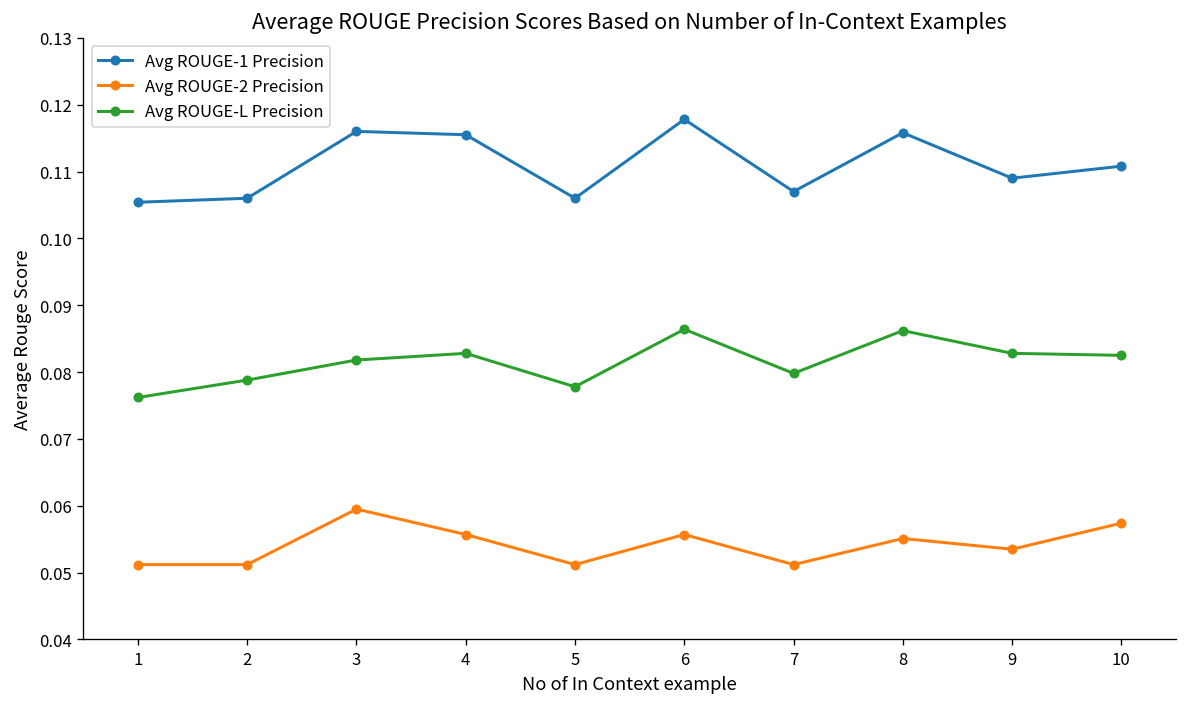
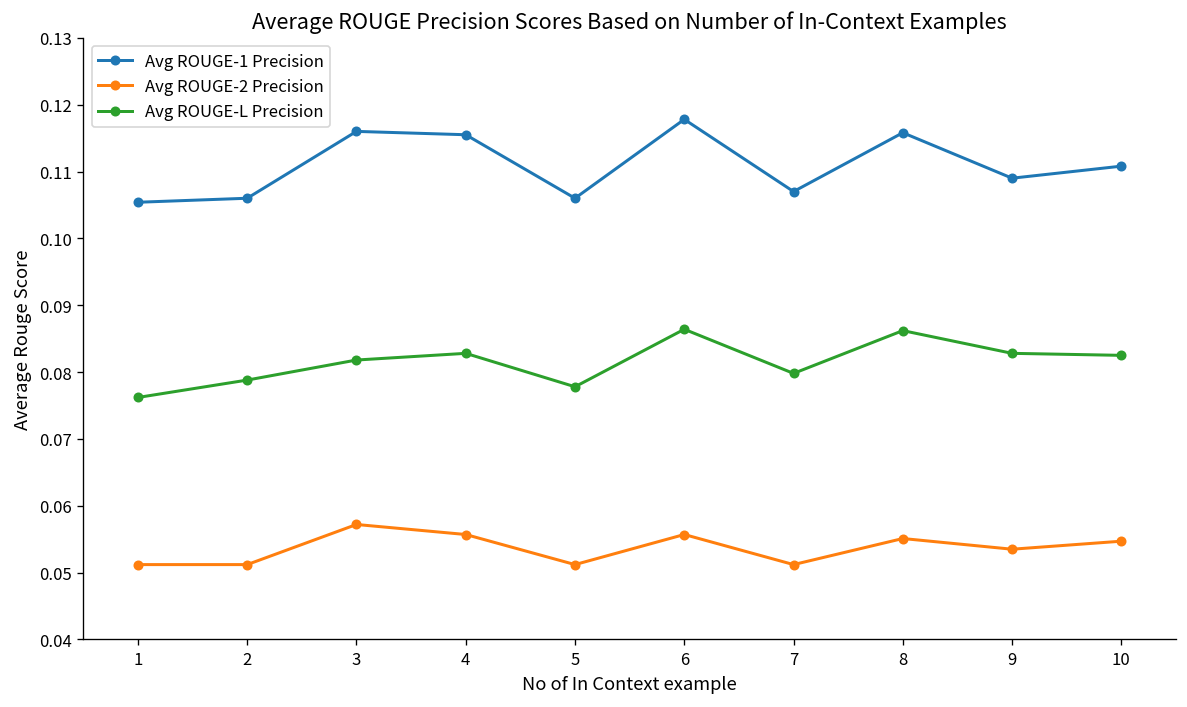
  {
    "Avg ROUGE-1 Precision": {
      "1": 0.105,
      "2": 0.106,
      "3": 0.116,
      "4": 0.116,
      "5": 0.106,
      "6": 0.118,
      "7": 0.107,
      "8": 0.116,
      "9": 0.109,
      "10": 0.111
    },
    "Avg ROUGE-2 Precision": {
      "1": 0.051,
      "2": 0.051,
-     "3": 0.060,
+     "3": 0.057,
      "4": 0.056,
      "5": 0.051,
      "6": 0.056,
      "7": 0.051,
      "8": 0.055,
      "9": 0.054,
-     "10": 0.057
+     "10": 0.055
    },
    "Avg ROUGE-L Precision": {
      "1": 0.076,
      "2": 0.079,
      "3": 0.082,
      "4": 0.083,
      "5": 0.078,
      "6": 0.086,
      "7": 0.080,
      "8": 0.086,
      "9": 0.083,
      "10": 0.083
    }
  }
